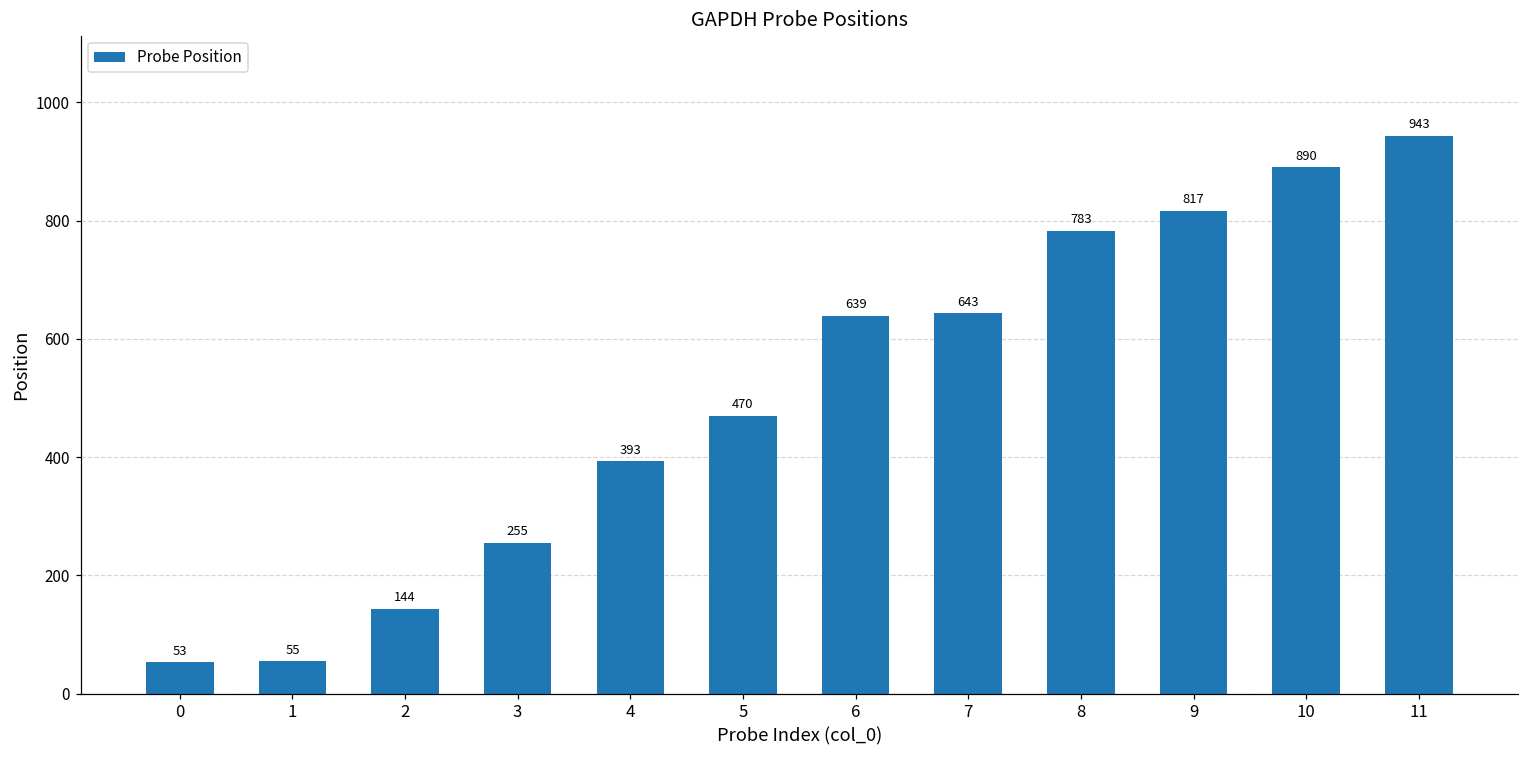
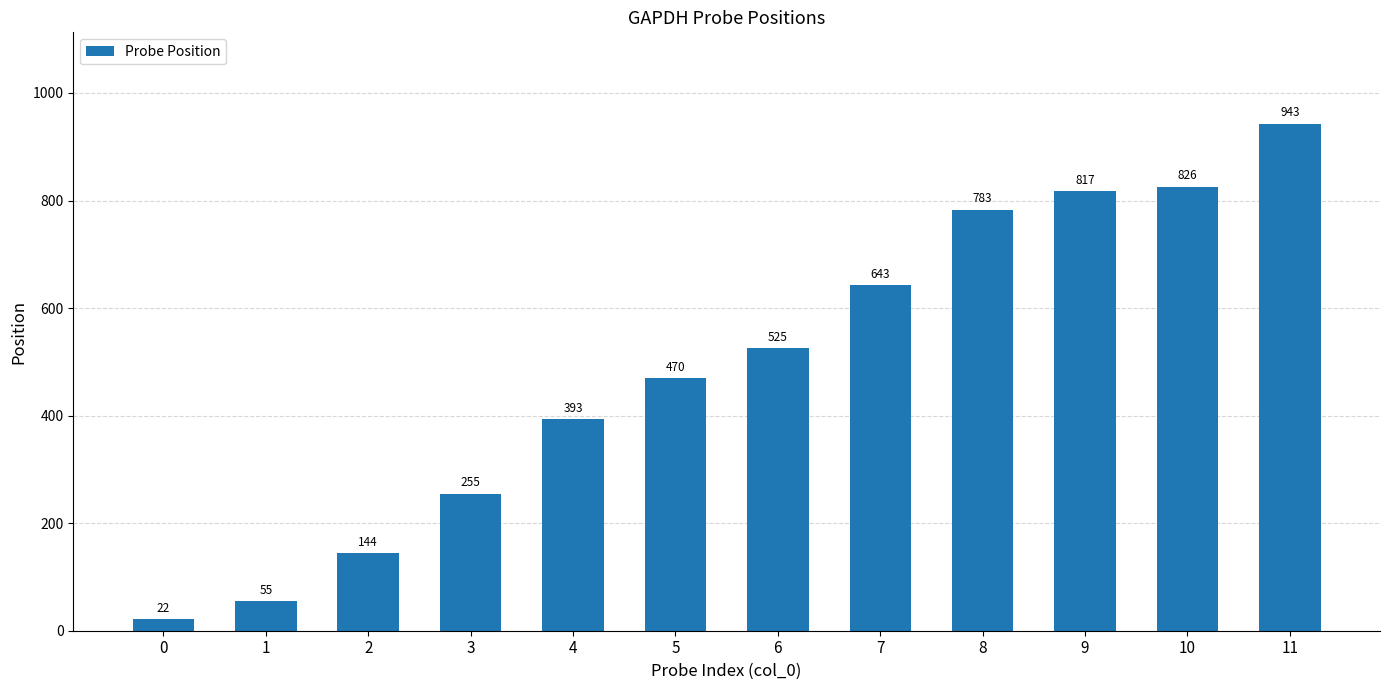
  {
-   "0": 53,
+   "0": 22,
    "1": 55,
    "2": 144,
    "3": 255,
    "4": 393,
    "5": 470,
-   "6": 639,
+   "6": 525,
    "7": 643,
    "8": 783,
    "9": 817,
-   "10": 890,
+   "10": 826,
    "11": 943
  }
